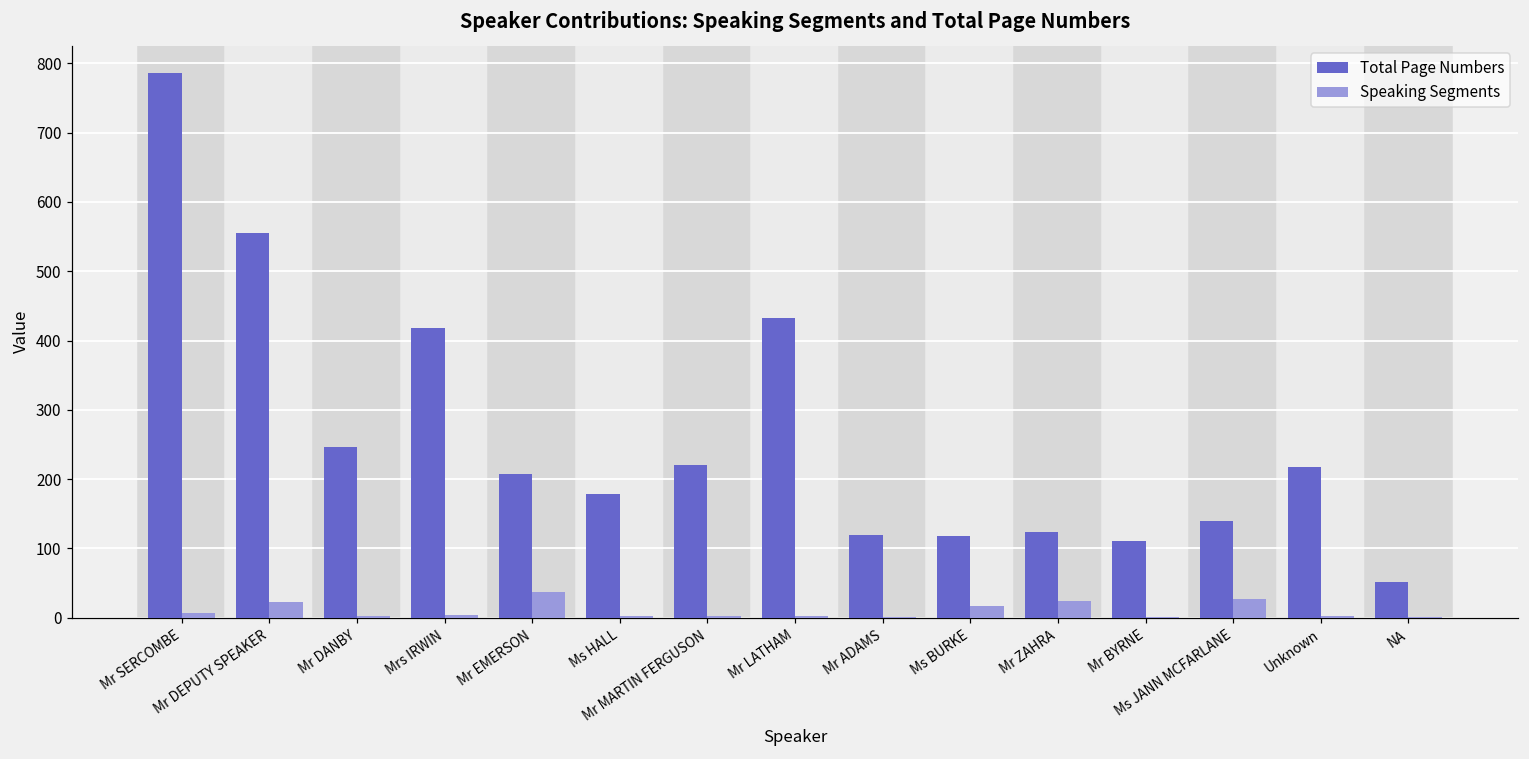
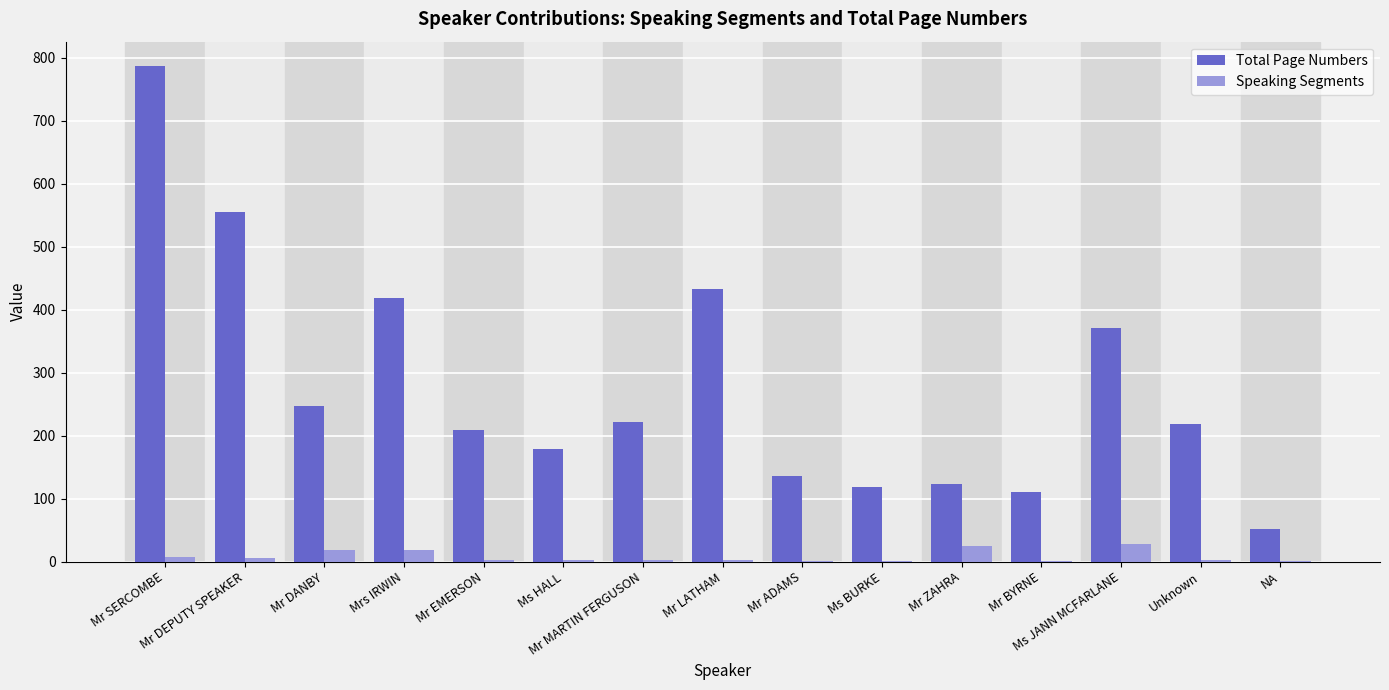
  {
    "Total Page Numbers": {
      "Mr SERCOMBE": 790,
      "Mr DEPUTY SPEAKER": 560,
      "Mr DANBY": 250,
      "Mrs IRWIN": 420,
      "Mr EMERSON": 210,
      "Ms HALL": 180,
      "Mr MARTIN FERGUSON": 220,
      "Mr LATHAM": 430,
-     "Mr ADAMS": 120,
+     "Mr ADAMS": 140,
      "Ms BURKE": 120,
      "Mr ZAHRA": 120,
      "Mr BYRNE": 110,
-     "Ms JANN MCFARLANE": 140,
+     "Ms JANN MCFARLANE": 370,
      "Unknown": 220,
      "NA": 50
    },
    "Speaking Segments": {
      "Mr SERCOMBE": 10,
-     "Mr DEPUTY SPEAKER": 20,
-     "Mr DANBY": 0,
-     "Mrs IRWIN": 0,
-     "Mr EMERSON": 40,
-     "Ms BURKE": 20,
+     "Mr DEPUTY SPEAKER": 10,
+     "Mr DANBY": 20,
+     "Mrs IRWIN": 20,
+     "Mr EMERSON": 0,
+     "Ms BURKE": 0,
      "Mr ZAHRA": 20,
      "Ms JANN MCFARLANE": 30
    }
  }
